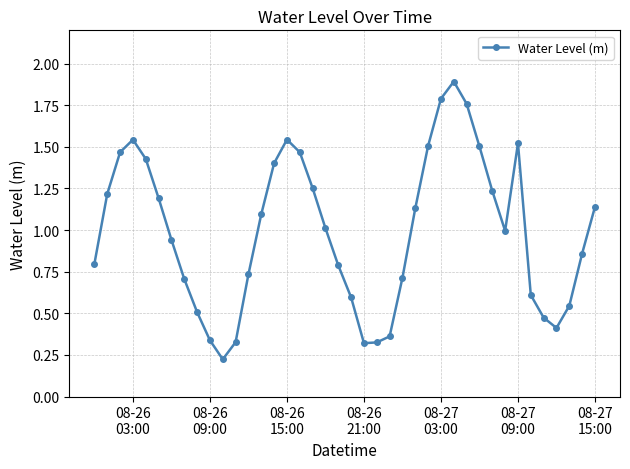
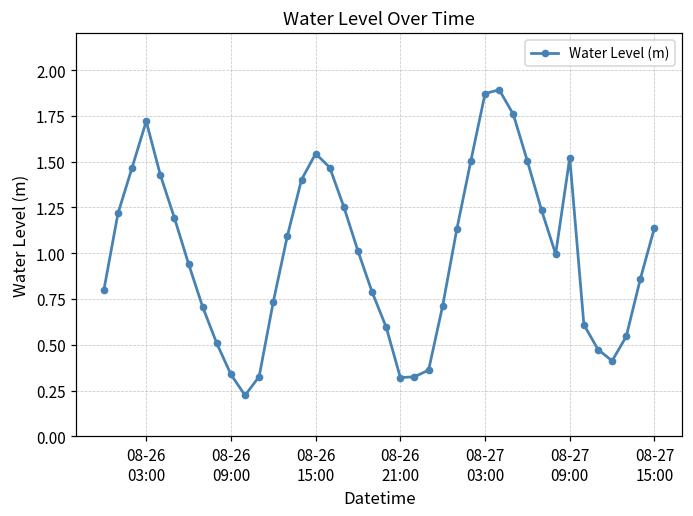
  {
-   "08-26 03:00": 1.54,
+   "08-26 03:00": 1.72,
    "08-26 09:00": 0.34,
    "08-26 15:00": 1.54,
    "08-26 21:00": 0.32,
-   "08-27 03:00": 1.79,
+   "08-27 03:00": 1.87,
    "08-27 09:00": 1.52,
    "08-27 15:00": 1.14
  }
